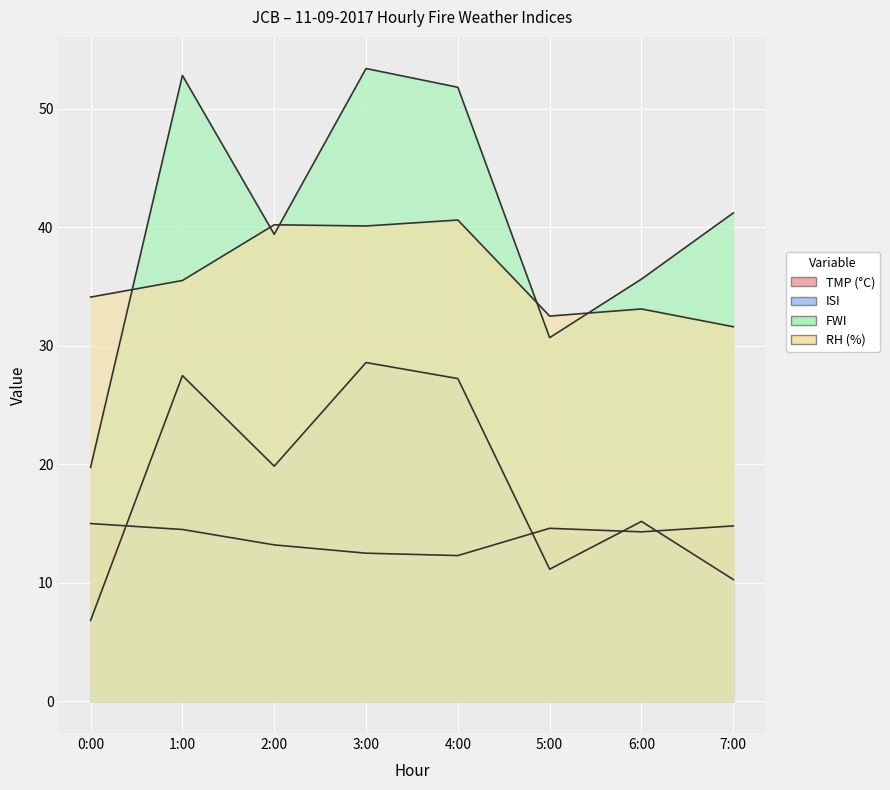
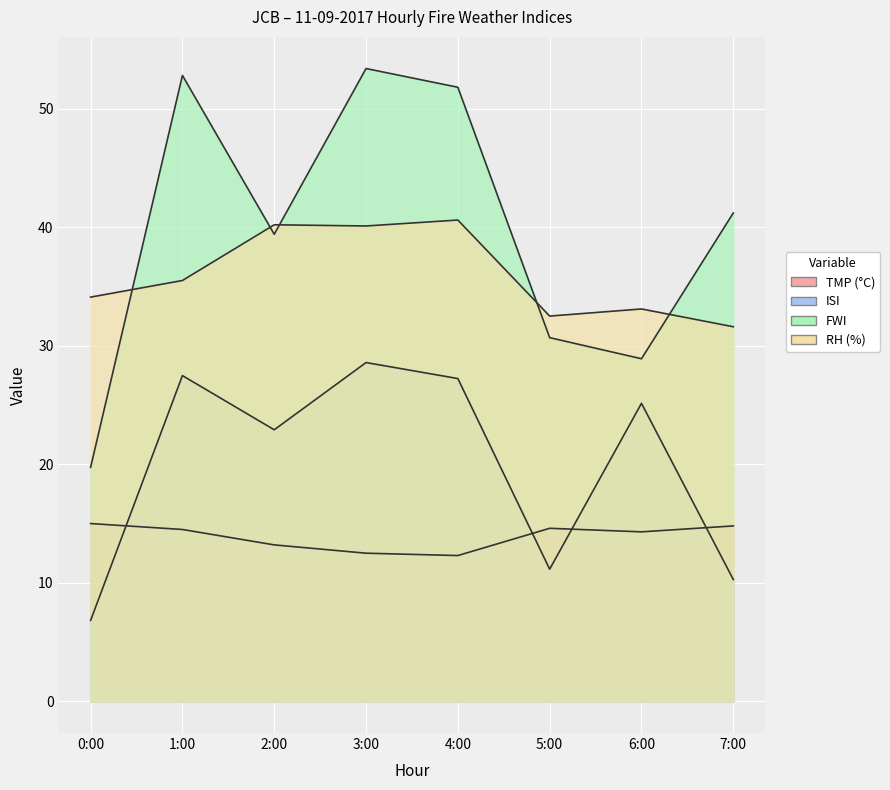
  {
    "ISI": {
      "0:00": 6.8,
      "1:00": 27.5,
-     "2:00": 19.8,
+     "2:00": 22.9,
      "3:00": 28.6,
      "4:00": 27.2,
      "5:00": 11.2,
-     "6:00": 15.2,
+     "6:00": 25.1,
      "7:00": 10.3
    },
    "FWI": {
      "0:00": 19.7,
      "1:00": 52.8,
      "2:00": 39.4,
      "3:00": 53.4,
      "4:00": 51.8,
      "5:00": 30.7,
-     "6:00": 35.6,
+     "6:00": 28.9,
      "7:00": 41.2
    }
  }
